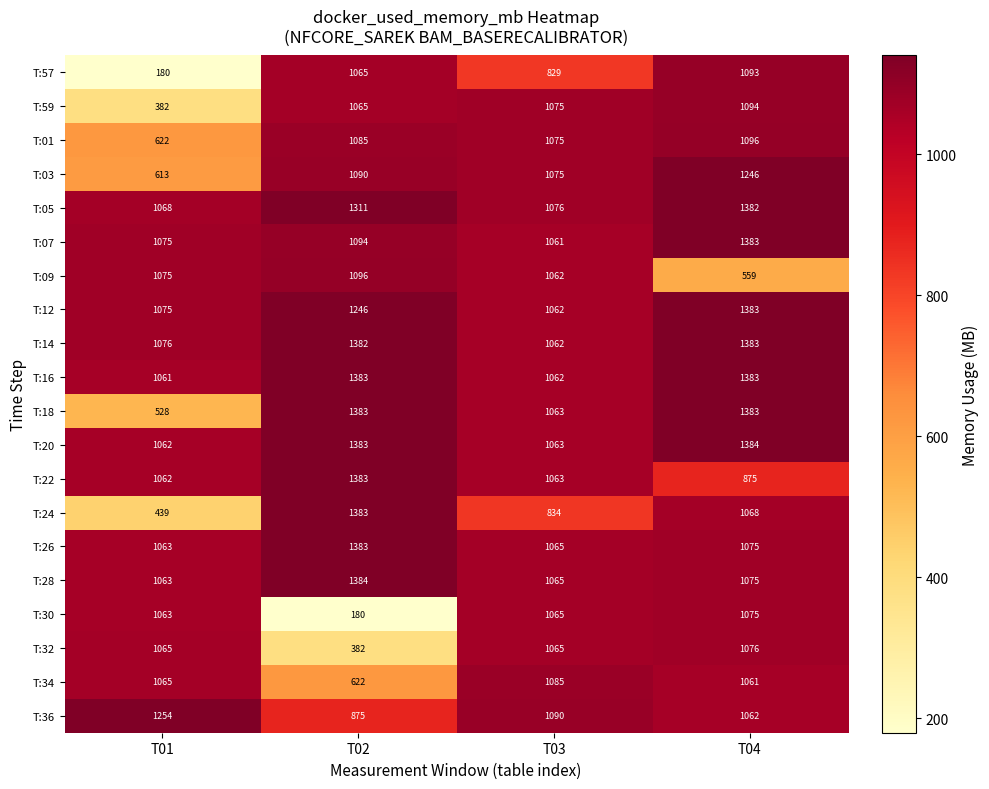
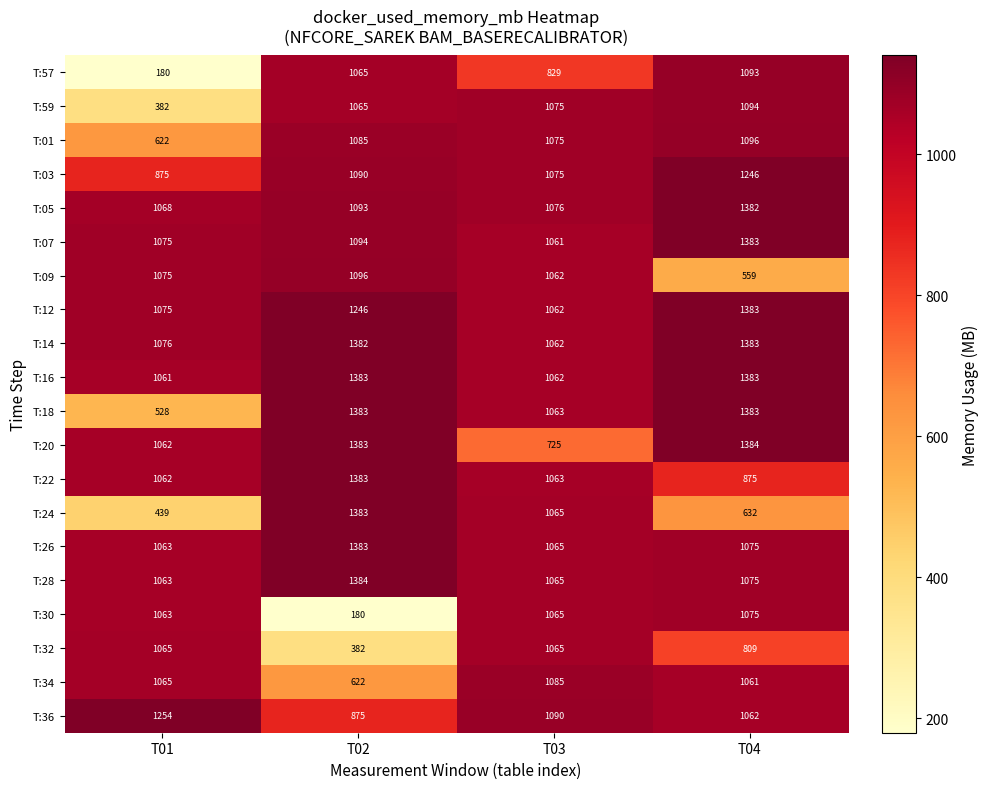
  {
    "T:57": {
      "T01": 180,
      "T02": 1065,
      "T03": 829,
      "T04": 1093
    },
    "T:59": {
      "T01": 382,
      "T02": 1065,
      "T03": 1075,
      "T04": 1094
    },
    "T:01": {
      "T01": 622,
      "T02": 1085,
      "T03": 1075,
      "T04": 1096
    },
    "T:03": {
-     "T01": 613,
+     "T01": 875,
      "T02": 1090,
      "T03": 1075,
      "T04": 1246
    },
    "T:05": {
      "T01": 1068,
-     "T02": 1311,
+     "T02": 1093,
      "T03": 1076,
      "T04": 1382
    },
    "T:07": {
      "T01": 1075,
      "T02": 1094,
      "T03": 1061,
      "T04": 1383
    },
    "T:09": {
      "T01": 1075,
      "T02": 1096,
      "T03": 1062,
      "T04": 559
    },
    "T:12": {
      "T01": 1075,
      "T02": 1246,
      "T03": 1062,
      "T04": 1383
    },
    "T:14": {
      "T01": 1076,
      "T02": 1382,
      "T03": 1062,
      "T04": 1383
    },
    "T:16": {
      "T01": 1061,
      "T02": 1383,
      "T03": 1062,
      "T04": 1383
    },
    "T:18": {
      "T01": 528,
      "T02": 1383,
      "T03": 1063,
      "T04": 1383
    },
    "T:20": {
      "T01": 1062,
      "T02": 1383,
-     "T03": 1063,
+     "T03": 725,
      "T04": 1384
    },
    "T:22": {
      "T01": 1062,
      "T02": 1383,
      "T03": 1063,
      "T04": 875
    },
    "T:24": {
      "T01": 439,
      "T02": 1383,
-     "T03": 834,
-     "T04": 1068
+     "T03": 1065,
+     "T04": 632
    },
    "T:26": {
      "T01": 1063,
      "T02": 1383,
      "T03": 1065,
      "T04": 1075
    },
    "T:28": {
      "T01": 1063,
      "T02": 1384,
      "T03": 1065,
      "T04": 1075
    },
    "T:30": {
      "T01": 1063,
      "T02": 180,
      "T03": 1065,
      "T04": 1075
    },
    "T:32": {
      "T01": 1065,
      "T02": 382,
      "T03": 1065,
-     "T04": 1076
+     "T04": 809
    },
    "T:34": {
      "T01": 1065,
      "T02": 622,
      "T03": 1085,
      "T04": 1061
    },
    "T:36": {
      "T01": 1254,
      "T02": 875,
      "T03": 1090,
      "T04": 1062
    }
  }
